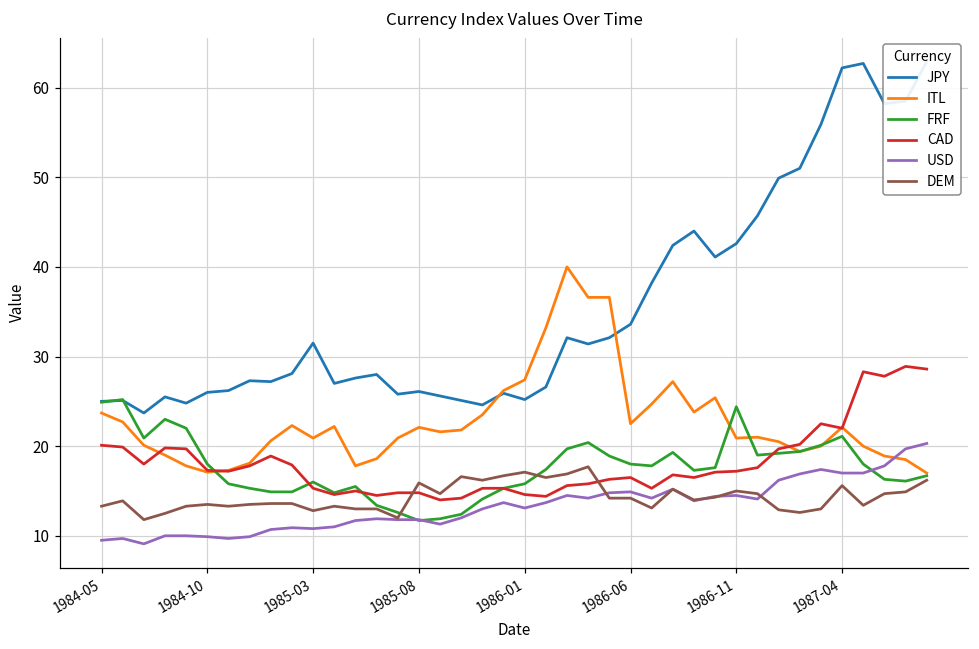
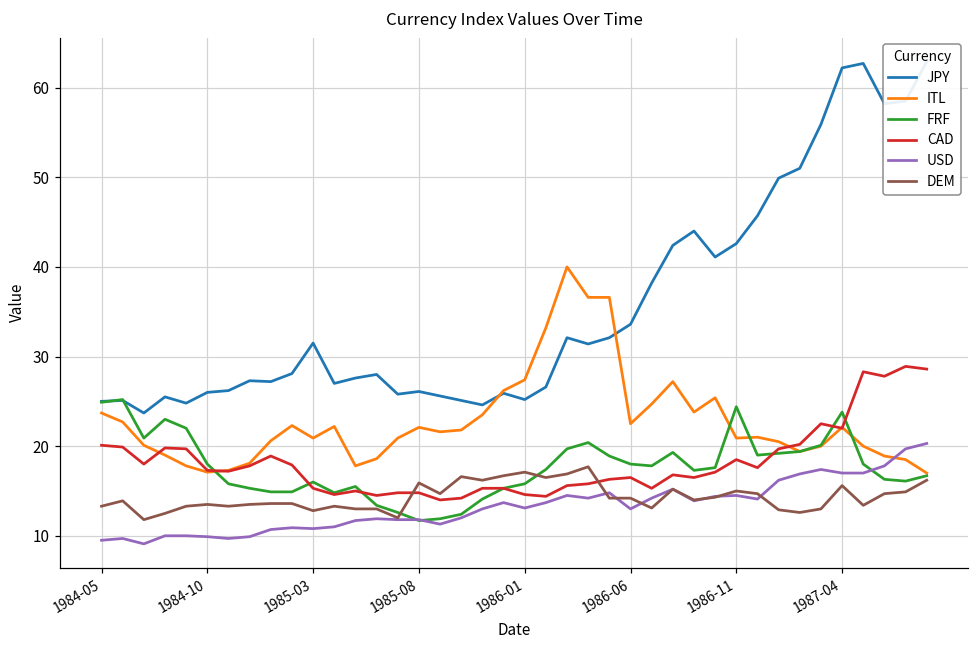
  {
    "JPY": {
      "1984-10": 26,
      "1985-03": 32,
      "1985-08": 26,
      "1986-01": 25,
      "1986-06": 34,
      "1986-11": 43,
      "1987-04": 62
    },
    "ITL": {
      "1984-05": 24,
      "1985-03": 21,
      "1985-08": 22,
      "1986-01": 27,
      "1986-06": 23,
      "1986-11": 21
    },
    "FRF": {
      "1984-10": 18,
      "1985-03": 16,
      "1986-01": 16,
      "1986-06": 18,
      "1986-11": 24,
-     "1987-04": 21
+     "1987-04": 24
    },
    "CAD": {
      "1984-05": 20,
      "1985-03": 15,
      "1985-08": 15,
      "1986-01": 15,
      "1986-06": 17,
-     "1986-11": 17
+     "1986-11": 19
    },
    "USD": {
      "1984-05": 10,
      "1984-10": 10,
      "1985-03": 11,
      "1986-01": 13,
-     "1986-06": 15,
+     "1986-06": 13,
      "1986-11": 15,
      "1987-04": 17
    },
    "DEM": {
      "1984-05": 13,
      "1984-10": 14,
      "1985-03": 13,
      "1985-08": 16,
      "1986-01": 17,
      "1986-06": 14,
      "1986-11": 15,
      "1987-04": 16
    }
  }
